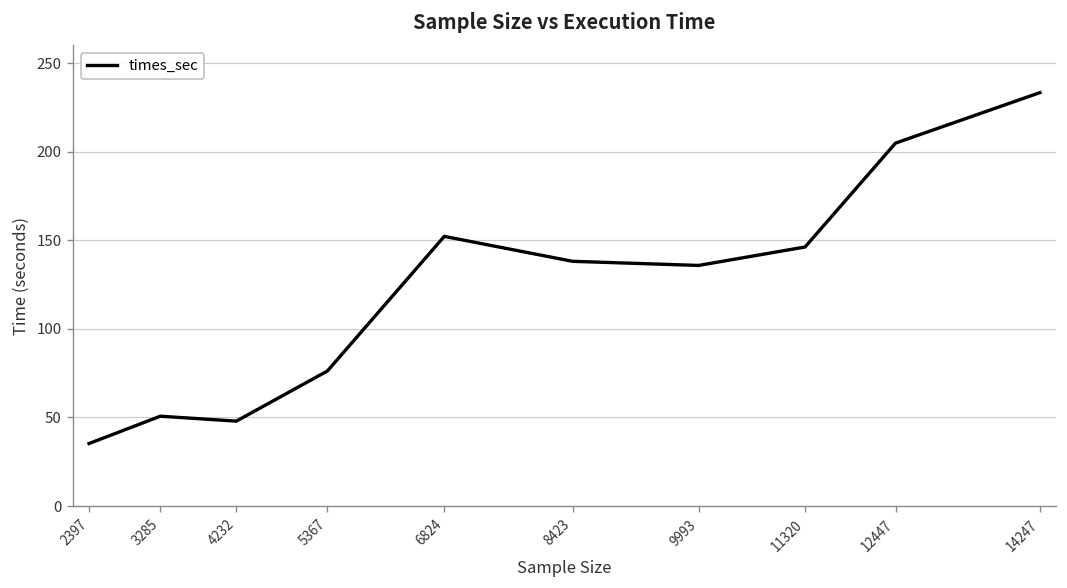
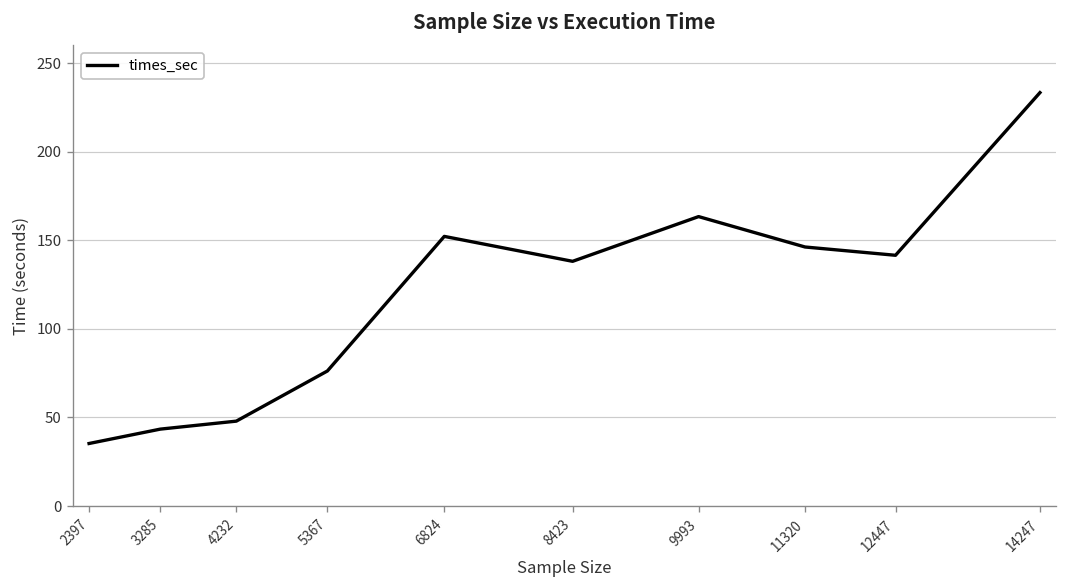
  {
    "2397": 35,
-   "3285": 51,
+   "3285": 43,
    "4232": 48,
    "5367": 76,
    "6824": 152,
    "8423": 138,
-   "9993": 136,
+   "9993": 163,
    "11320": 146,
-   "12447": 205,
+   "12447": 142,
    "14247": 233
  }
